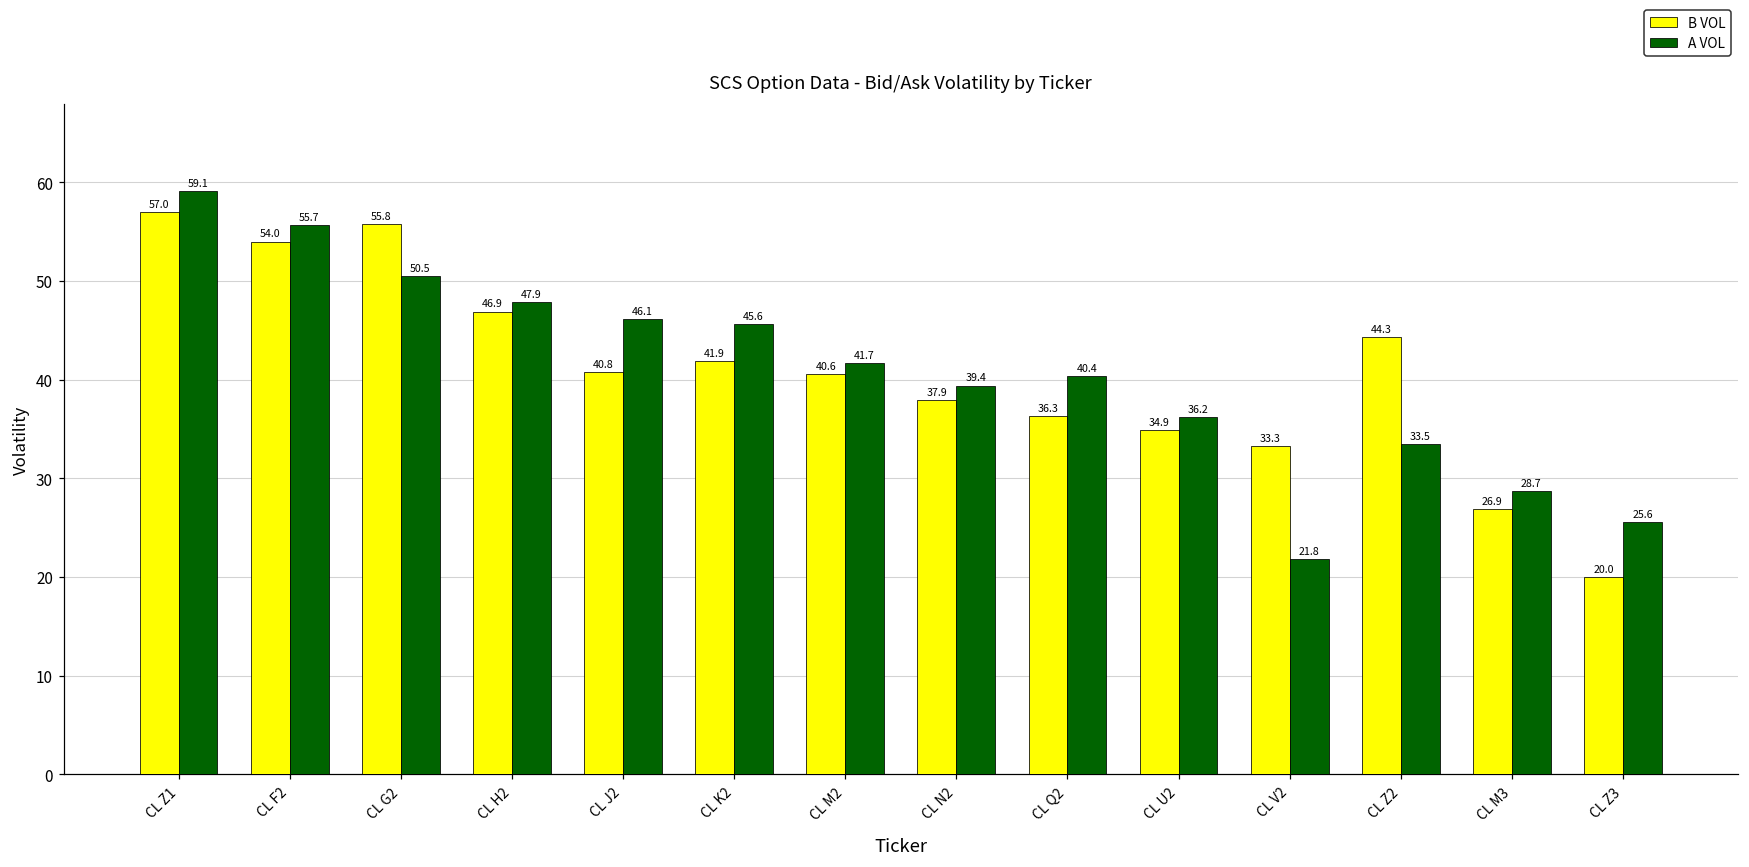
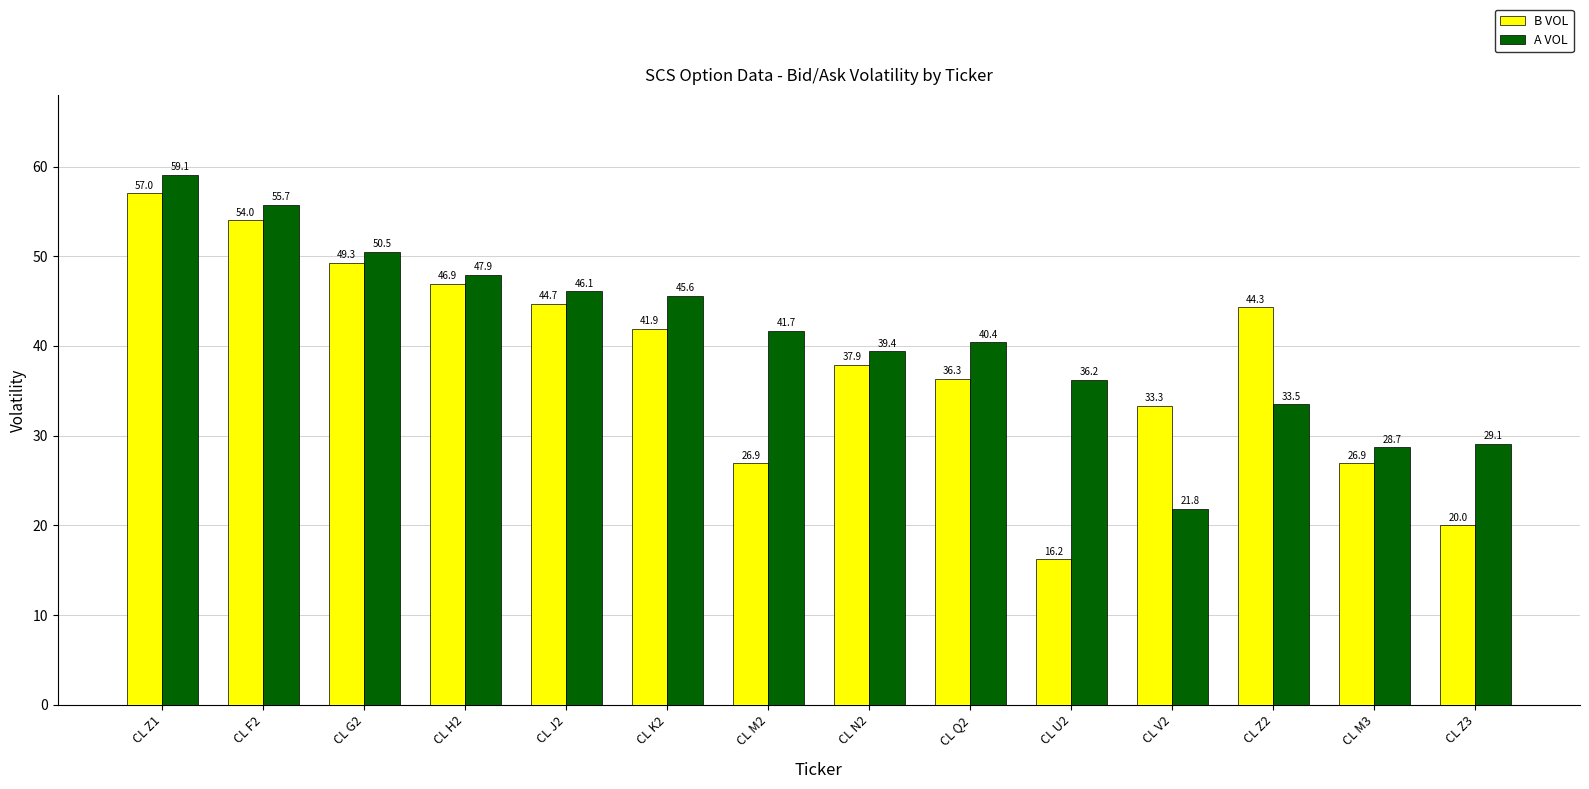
  {
    "B VOL": {
      "CL Z1": 57.0,
      "CL F2": 54.0,
-     "CL G2": 55.8,
+     "CL G2": 49.3,
      "CL H2": 46.9,
-     "CL J2": 40.8,
+     "CL J2": 44.7,
      "CL K2": 41.9,
-     "CL M2": 40.6,
+     "CL M2": 26.9,
      "CL N2": 37.9,
      "CL Q2": 36.3,
-     "CL U2": 34.9,
+     "CL U2": 16.2,
      "CL V2": 33.3,
      "CL Z2": 44.3,
      "CL M3": 26.9,
      "CL Z3": 20.0
    },
    "A VOL": {
      "CL Z1": 59.1,
      "CL F2": 55.7,
      "CL G2": 50.5,
      "CL H2": 47.9,
      "CL J2": 46.1,
      "CL K2": 45.6,
      "CL M2": 41.7,
      "CL N2": 39.4,
      "CL Q2": 40.4,
      "CL U2": 36.2,
      "CL V2": 21.8,
      "CL Z2": 33.5,
      "CL M3": 28.7,
-     "CL Z3": 25.6
+     "CL Z3": 29.1
    }
  }
